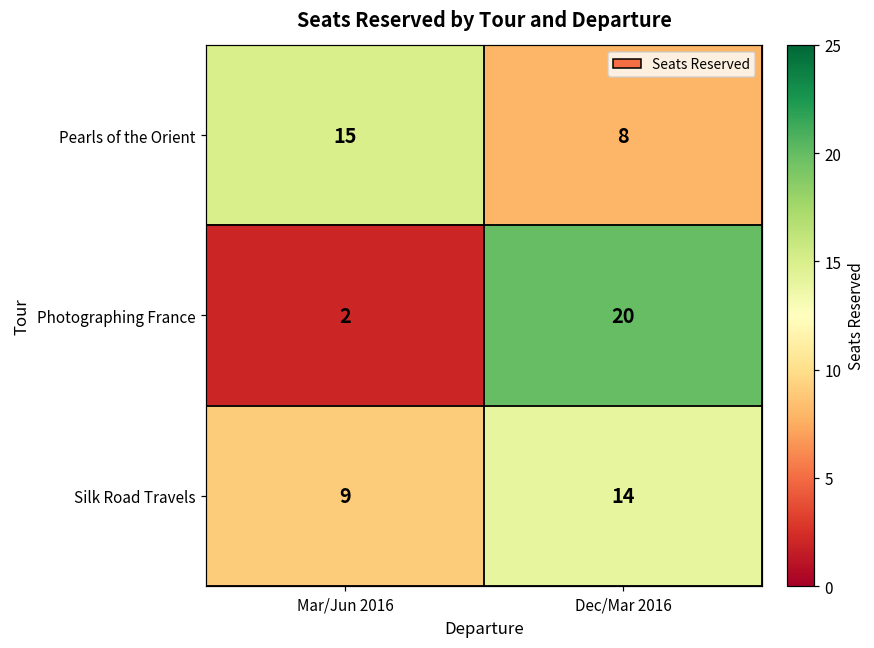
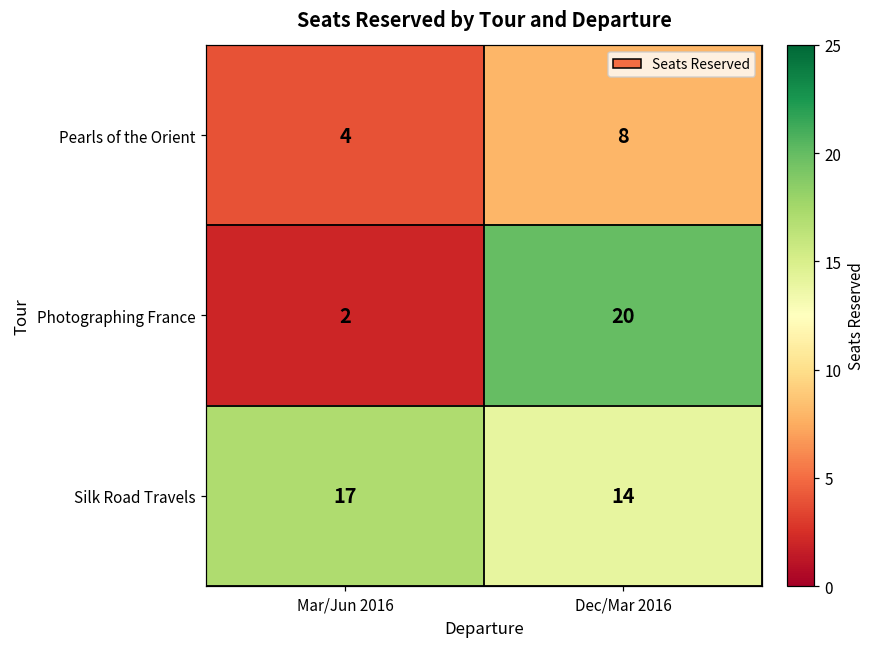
  {
    "Pearls of the Orient": {
-     "Mar/Jun 2016": 15,
+     "Mar/Jun 2016": 4,
      "Dec/Mar 2016": 8
    },
    "Photographing France": {
      "Mar/Jun 2016": 2,
      "Dec/Mar 2016": 20
    },
    "Silk Road Travels": {
-     "Mar/Jun 2016": 9,
+     "Mar/Jun 2016": 17,
      "Dec/Mar 2016": 14
    }
  }
